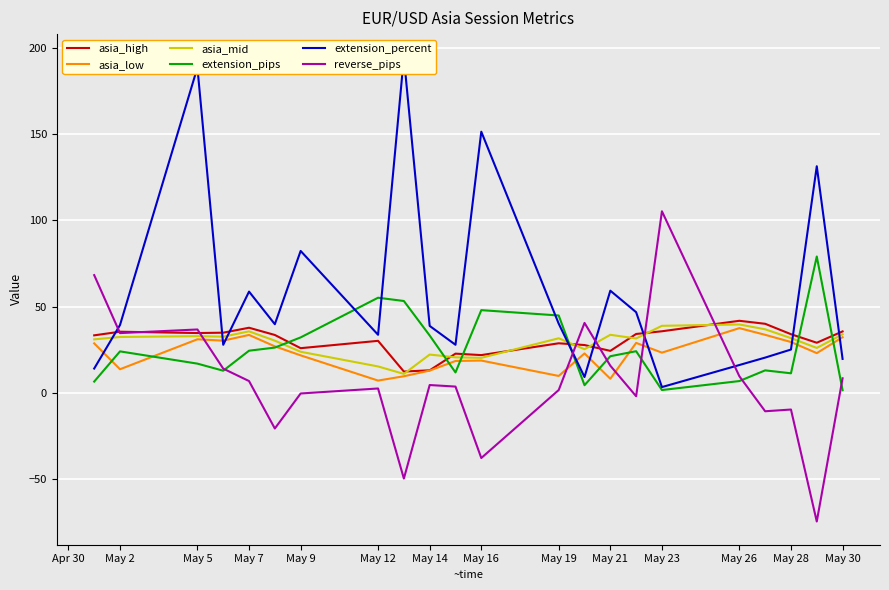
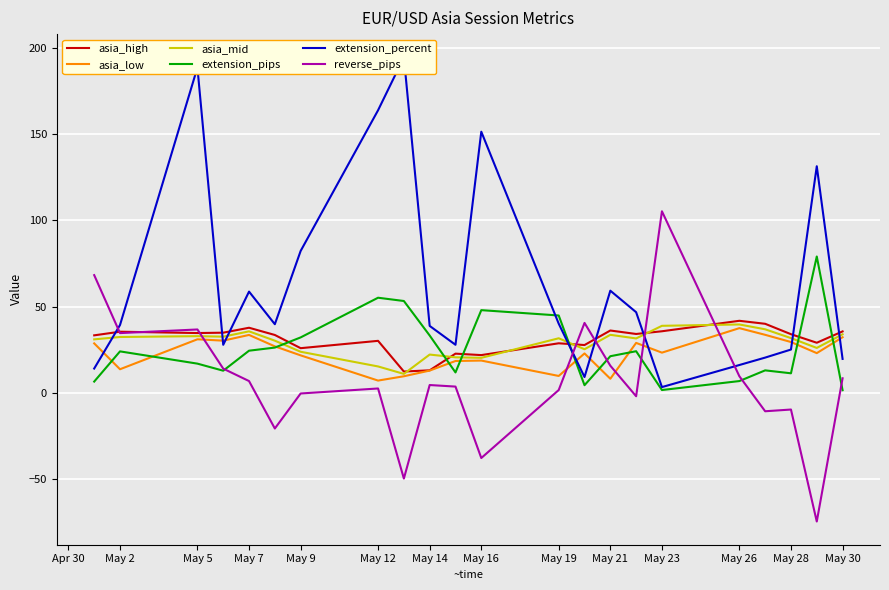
  {
    "asia_high": {
      "May 5": 35,
      "May 7": 38,
      "May 9": 26,
      "May 12": 30,
      "May 16": 22,
      "May 19": 29,
-     "May 21": 24,
+     "May 21": 36,
      "May 23": 36,
      "May 26": 42,
      "May 28": 34,
      "May 30": 36
    },
    "asia_low": {
      "May 2": 14,
      "May 5": 31,
      "May 7": 34,
      "May 9": 22,
      "May 12": 7,
      "May 16": 19,
      "May 19": 10,
      "May 21": 8,
      "May 23": 23,
      "May 26": 38,
      "May 28": 30,
      "May 30": 32
    },
    "asia_mid": {
      "May 2": 32,
      "May 5": 33,
      "May 7": 36,
      "May 9": 24,
      "May 12": 15,
      "May 14": 22,
      "May 16": 20,
      "May 19": 32,
      "May 21": 34,
      "May 23": 39,
      "May 26": 40,
      "May 28": 32,
      "May 30": 34
    },
    "extension_pips": {
      "May 2": 24,
      "May 5": 17,
      "May 7": 25,
      "May 9": 32,
      "May 12": 55,
      "May 14": 33,
      "May 16": 48,
      "May 19": 45,
      "May 21": 21,
      "May 23": 2,
      "May 26": 7,
      "May 28": 11,
      "May 30": 2
    },
    "extension_percent": {
      "May 2": 39,
      "May 7": 59,
      "May 9": 82,
-     "May 12": 34,
+     "May 12": 164,
      "May 14": 39,
      "May 16": 151,
      "May 19": 40,
      "May 21": 59,
      "May 23": 3,
      "May 26": 16,
      "May 28": 25,
      "May 30": 20
    },
    "reverse_pips": {
      "May 5": 37,
      "May 7": 7,
      "May 9": 0,
      "May 12": 3,
      "May 14": 5,
      "May 16": -38,
      "May 19": 2,
      "May 21": 16,
      "May 23": 105,
      "May 26": 10,
      "May 28": -10,
      "May 30": 9
    }
  }
